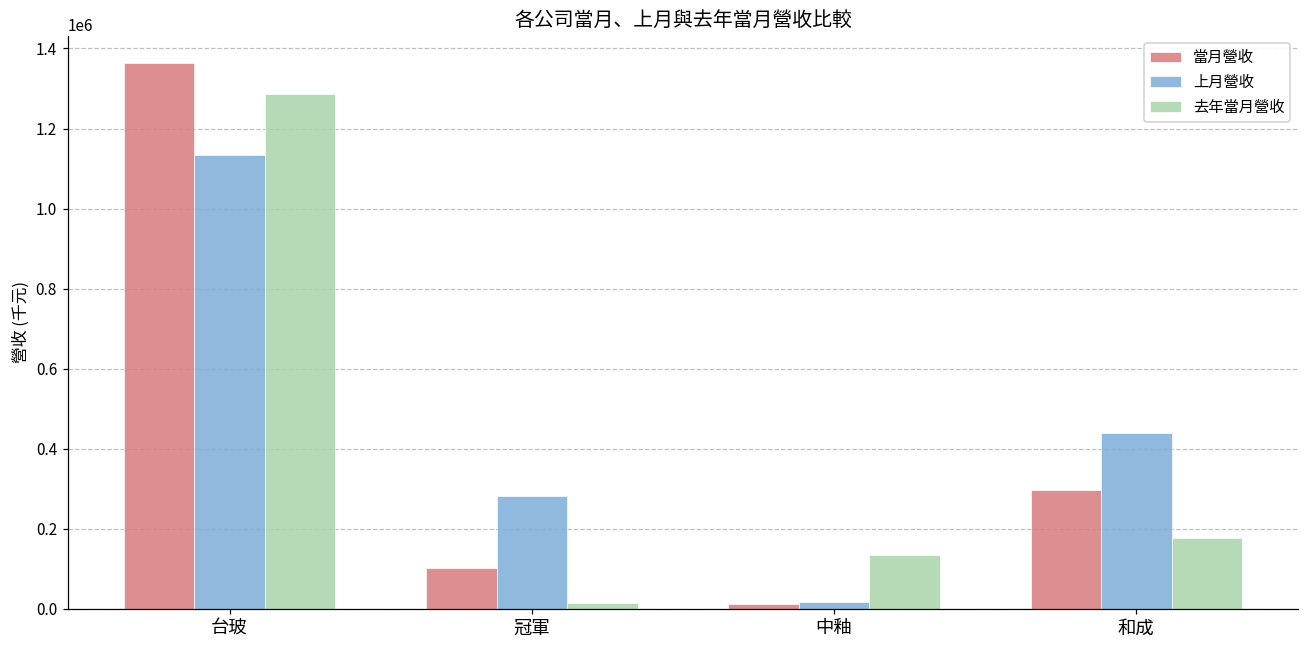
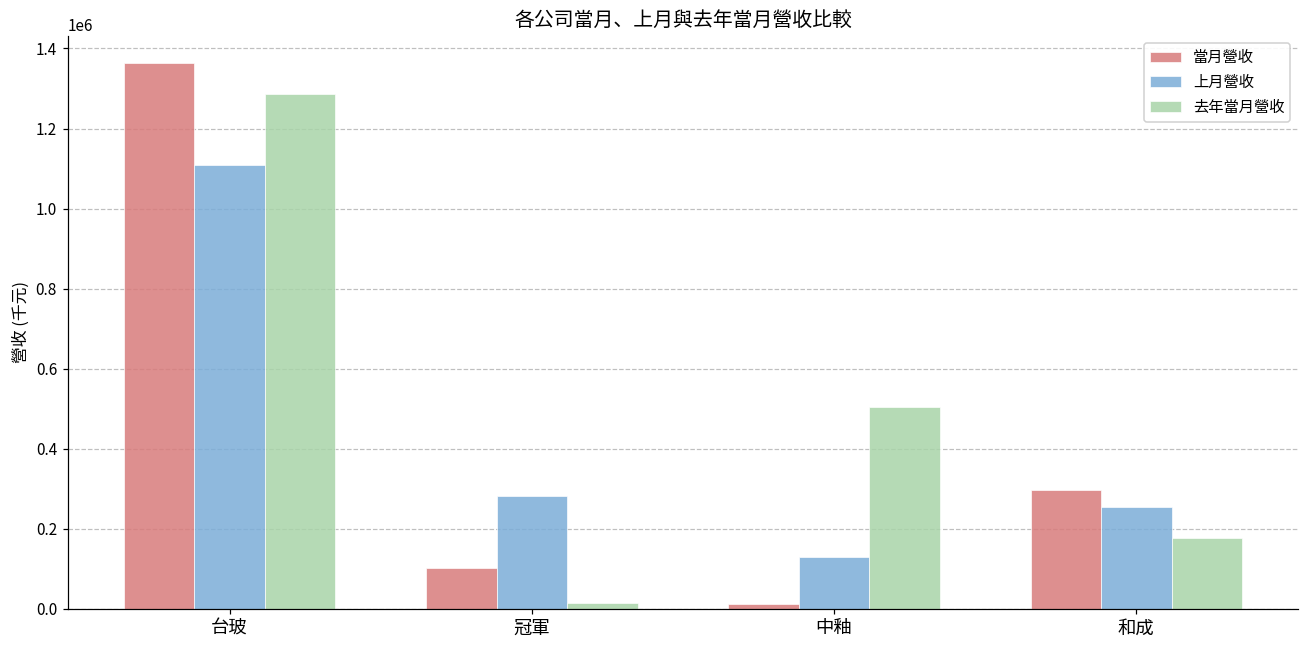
  {
    "當月營收": {
      "台玻": 1360000,
      "冠軍": 100000,
      "中釉": 10000,
      "和成": 300000
    },
    "上月營收": {
-     "台玻": 1130000,
+     "台玻": 1110000,
      "冠軍": 280000,
-     "中釉": 20000,
-     "和成": 440000
+     "中釉": 130000,
+     "和成": 250000
    },
    "去年當月營收": {
      "台玻": 1290000,
      "冠軍": 10000,
-     "中釉": 130000,
+     "中釉": 500000,
      "和成": 180000
    }
  }
